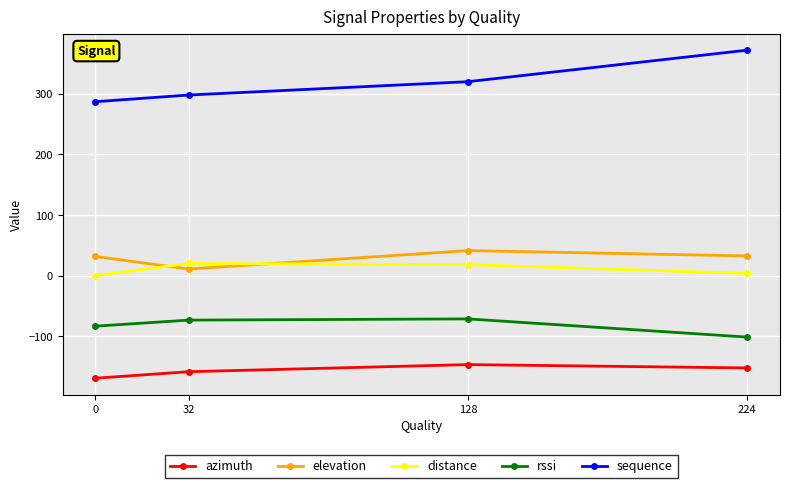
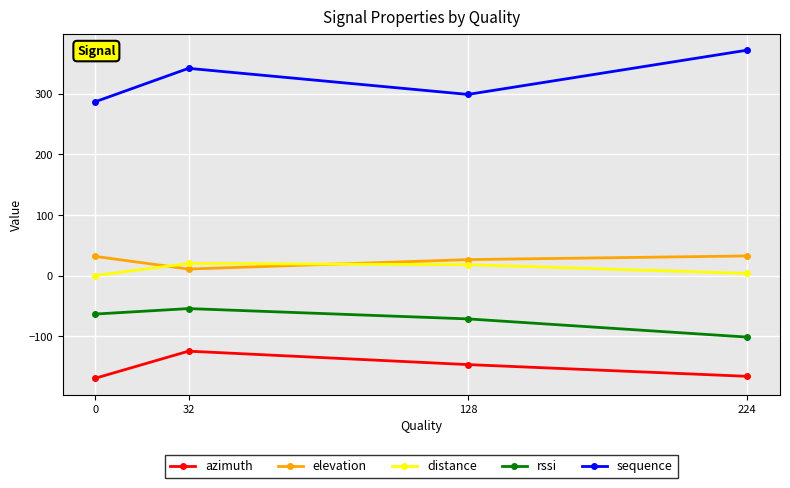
  {
    "azimuth": {
      "0": -170,
-     "32": -160,
+     "32": -120,
      "128": -150,
-     "224": -150
+     "224": -170
    },
    "elevation": {
      "0": 30,
      "32": 10,
-     "128": 40,
+     "128": 30,
      "224": 30
    },
    "distance": {
      "0": 0,
      "32": 20,
      "128": 20,
      "224": 0
    },
    "rssi": {
-     "0": -80,
-     "32": -70,
+     "0": -60,
+     "32": -50,
      "128": -70,
      "224": -100
    },
    "sequence": {
      "0": 290,
-     "32": 300,
-     "128": 320,
+     "32": 340,
+     "128": 300,
      "224": 370
    }
  }
